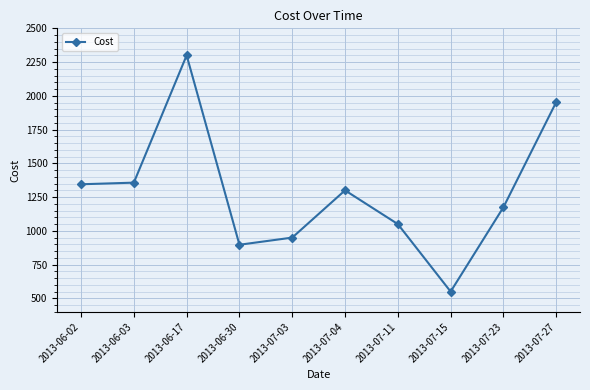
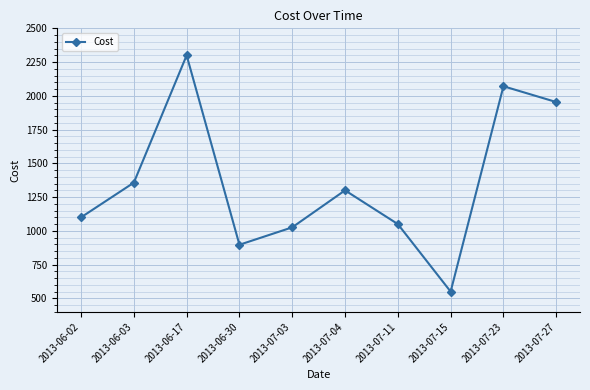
  {
-   "2013-06-02": 1350,
+   "2013-06-02": 1100,
    "2013-06-03": 1360,
    "2013-06-17": 2300,
    "2013-06-30": 900,
-   "2013-07-03": 950,
+   "2013-07-03": 1030,
    "2013-07-04": 1300,
    "2013-07-11": 1050,
    "2013-07-15": 550,
-   "2013-07-23": 1180,
+   "2013-07-23": 2070,
    "2013-07-27": 1950
  }
